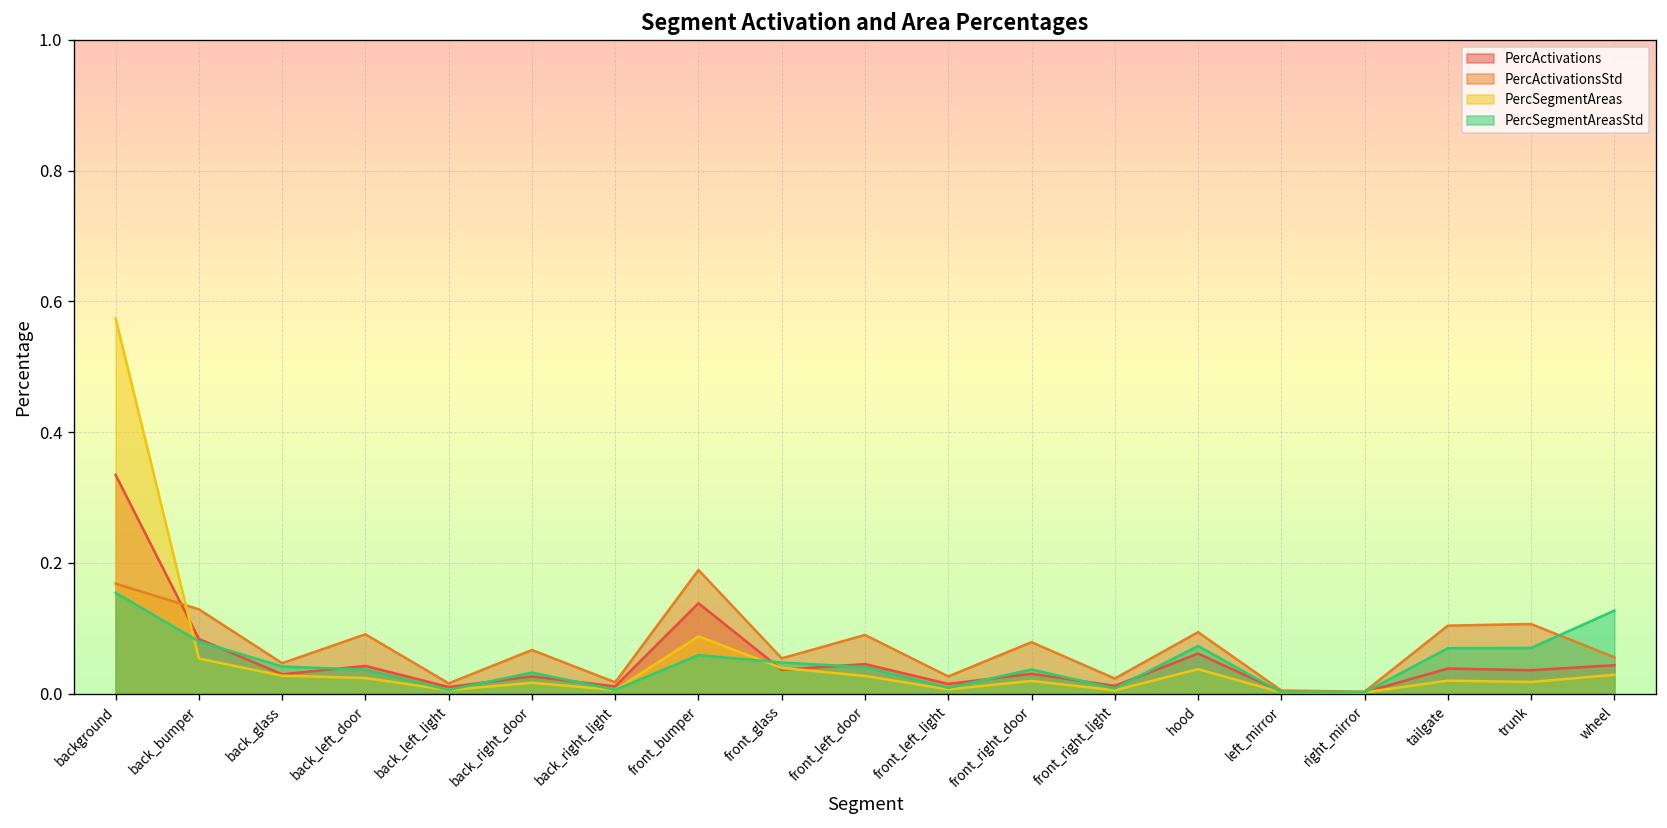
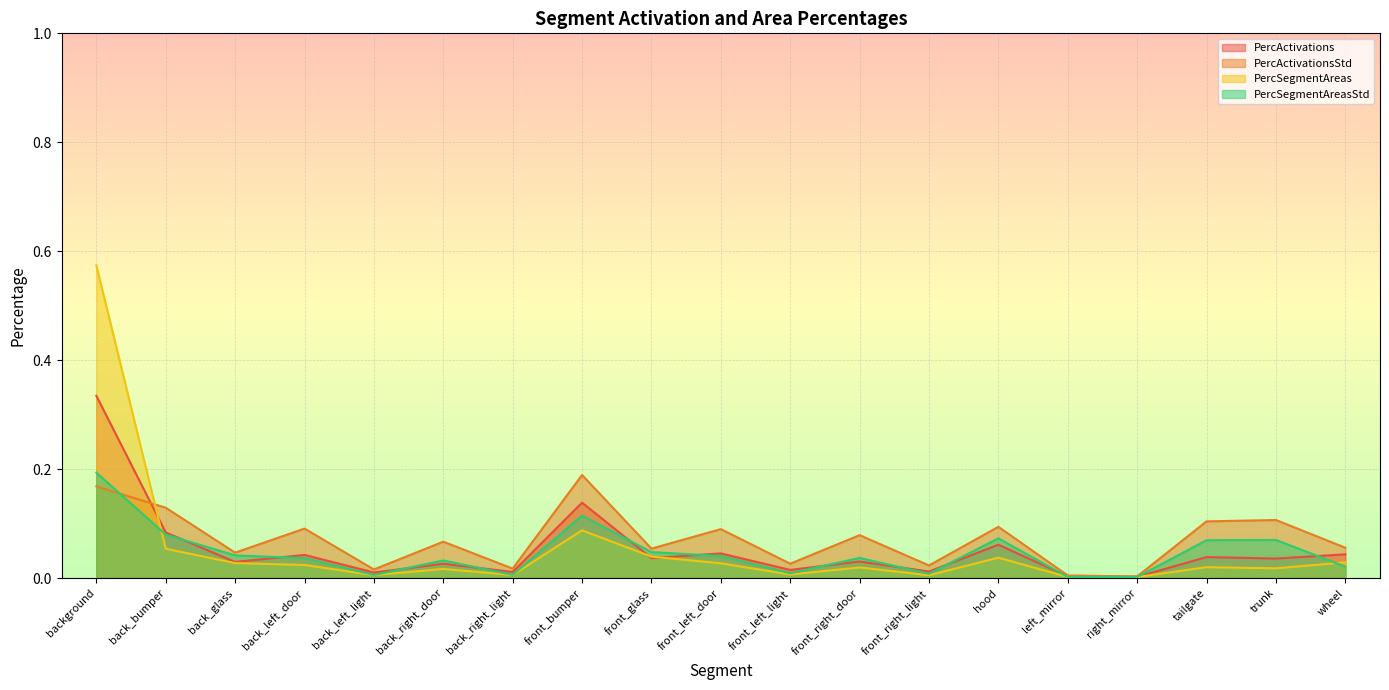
  {
    "PercSegmentAreasStd": {
-     "background": 0.15,
+     "background": 0.19,
      "back_glass": 0.04,
      "back_left_door": 0.04,
      "back_right_door": 0.03,
-     "front_bumper": 0.06,
+     "front_bumper": 0.11,
      "front_glass": 0.05,
      "front_left_door": 0.04,
      "front_right_door": 0.04,
      "hood": 0.07,
      "tailgate": 0.07,
      "trunk": 0.07,
-     "wheel": 0.13
+     "wheel": 0.02
    }
  }
